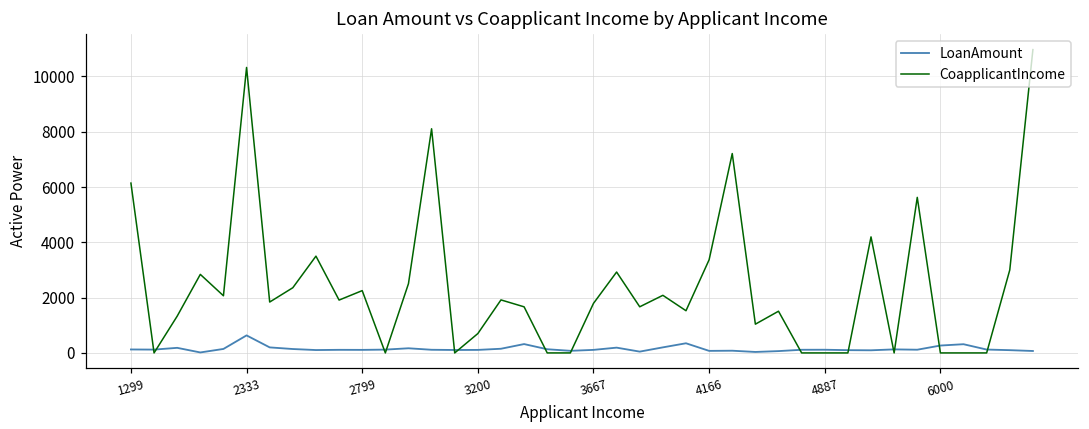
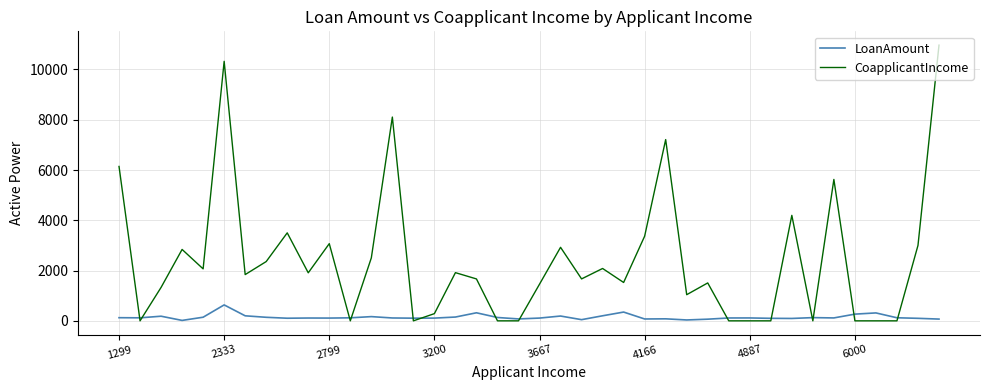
  {
    "LoanAmount": {
      "1299": 100,
      "2333": 600,
      "2799": 100,
      "3200": 100,
      "3667": 100,
      "4166": 100,
      "4887": 100,
      "6000": 300
    },
    "CoapplicantIncome": {
      "1299": 6100,
      "2333": 10300,
-     "2799": 2300,
-     "3200": 700,
-     "3667": 1800,
+     "2799": 3100,
+     "3200": 300,
+     "3667": 1500,
      "4166": 3400,
      "4887": 0,
      "6000": 0
    }
  }
